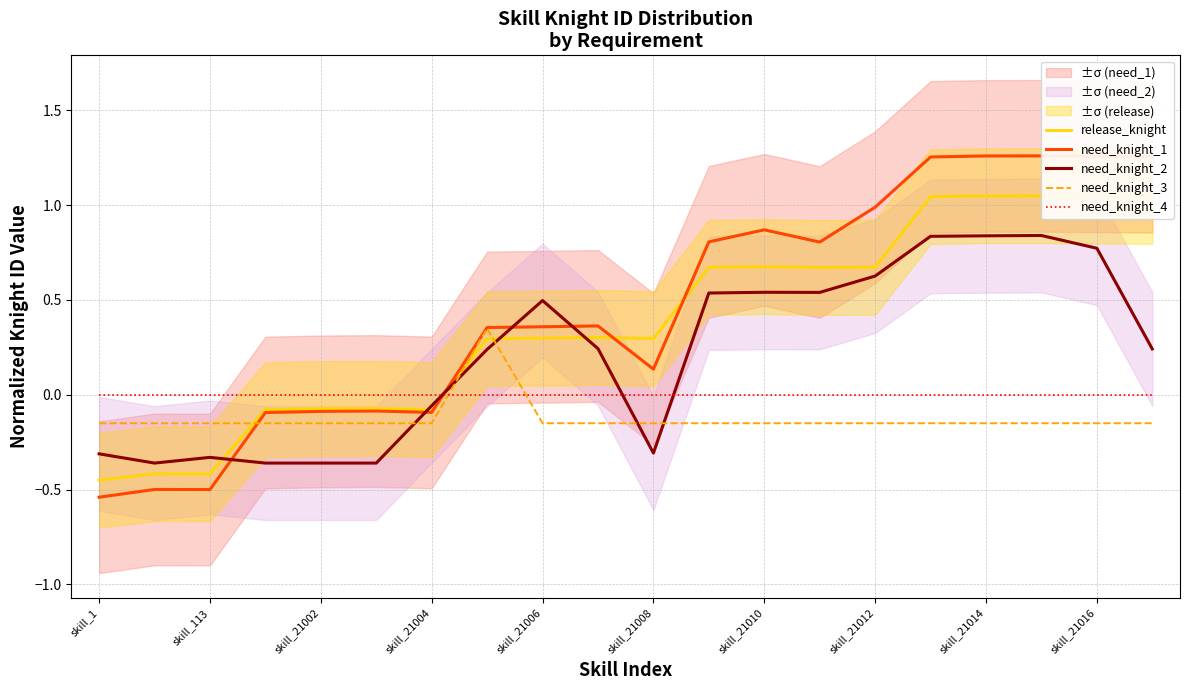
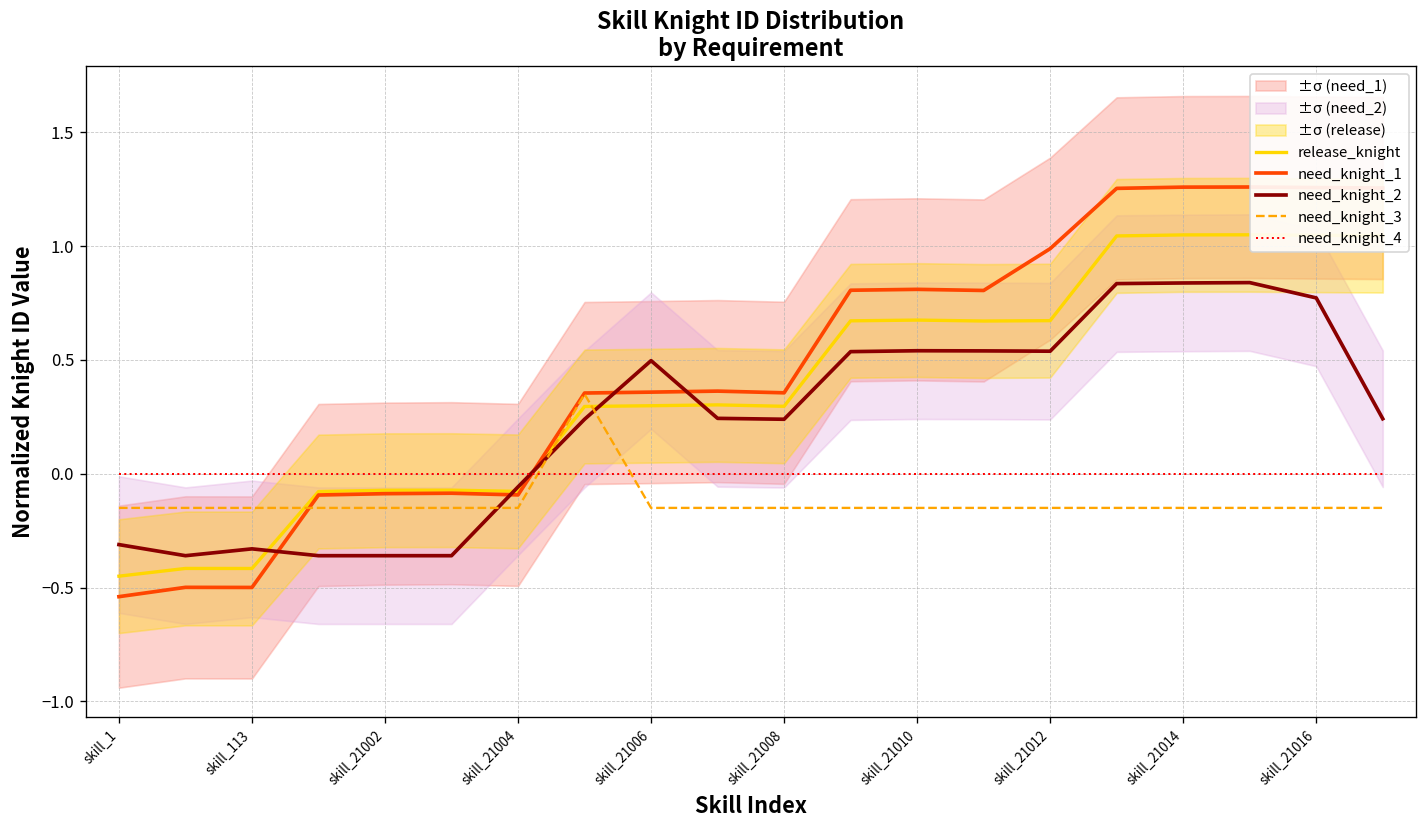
  {
    "need_knight_1": {
      "skill_1": -0.54,
      "skill_113": -0.50,
      "skill_21002": -0.09,
      "skill_21004": -0.09,
      "skill_21006": 0.36,
-     "skill_21008": 0.14,
-     "skill_21010": 0.87,
+     "skill_21008": 0.36,
+     "skill_21010": 0.81,
      "skill_21012": 0.99,
      "skill_21014": 1.26
    },
    "need_knight_2": {
      "skill_1": -0.31,
      "skill_113": -0.33,
      "skill_21002": -0.36,
      "skill_21004": -0.06,
      "skill_21006": 0.50,
-     "skill_21008": -0.31,
+     "skill_21008": 0.24,
      "skill_21010": 0.54,
-     "skill_21012": 0.63,
+     "skill_21012": 0.54,
      "skill_21014": 0.84,
      "skill_21016": 0.77
    },
    "need_knight_4": {
      "skill_113": 0.00,
      "skill_21002": 0.00,
      "skill_21004": 0.00,
      "skill_21006": 0.00,
      "skill_21010": 0.00,
      "skill_21012": 0.00,
      "skill_21014": 0.00,
      "skill_21016": 0.00
    }
  }
